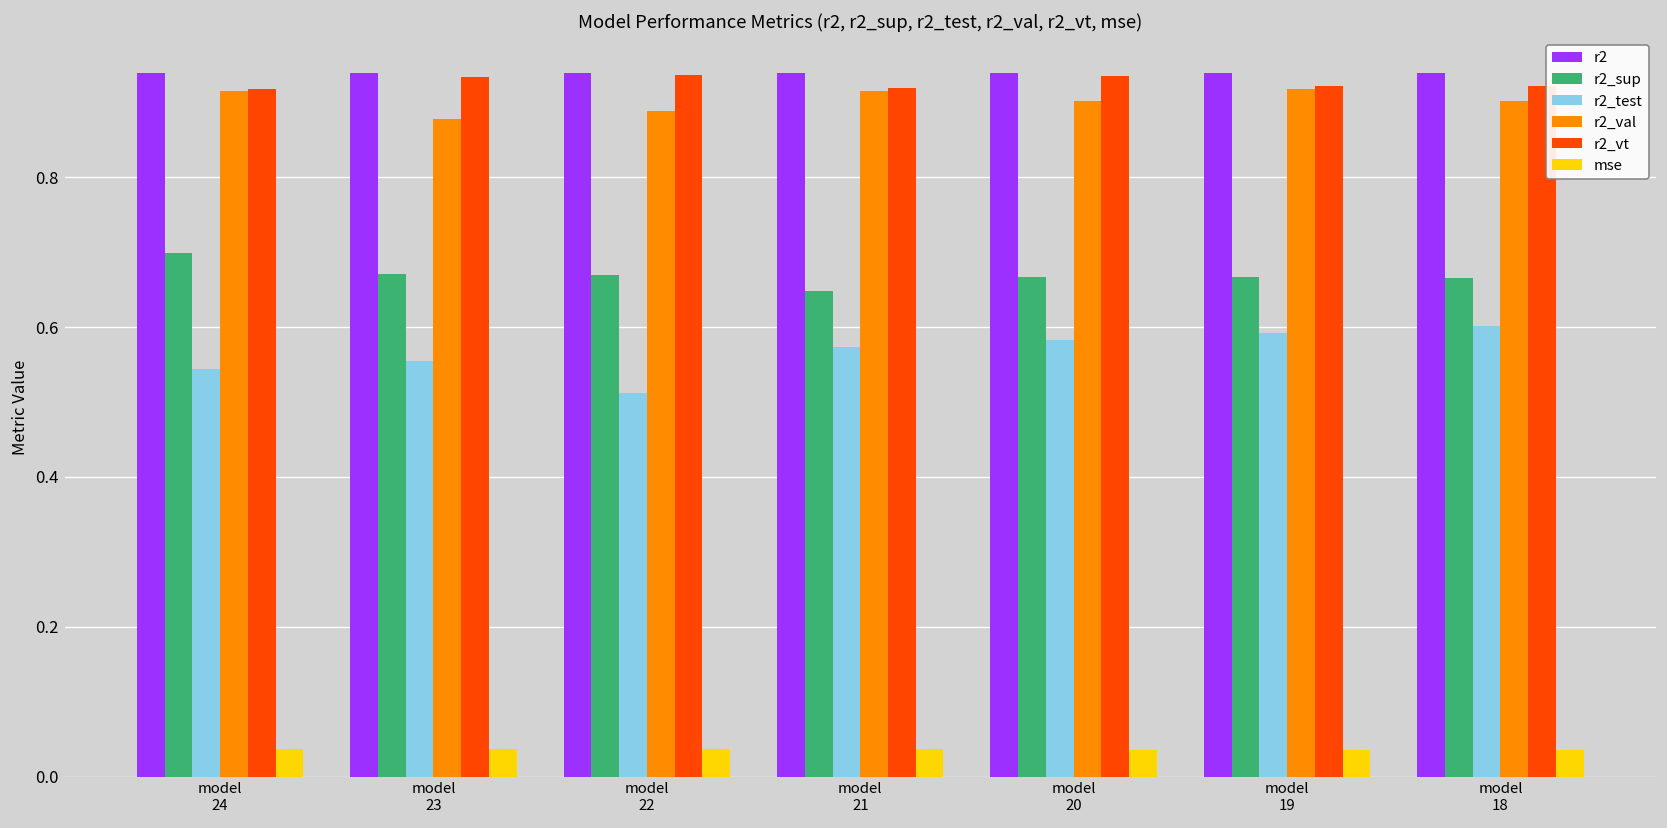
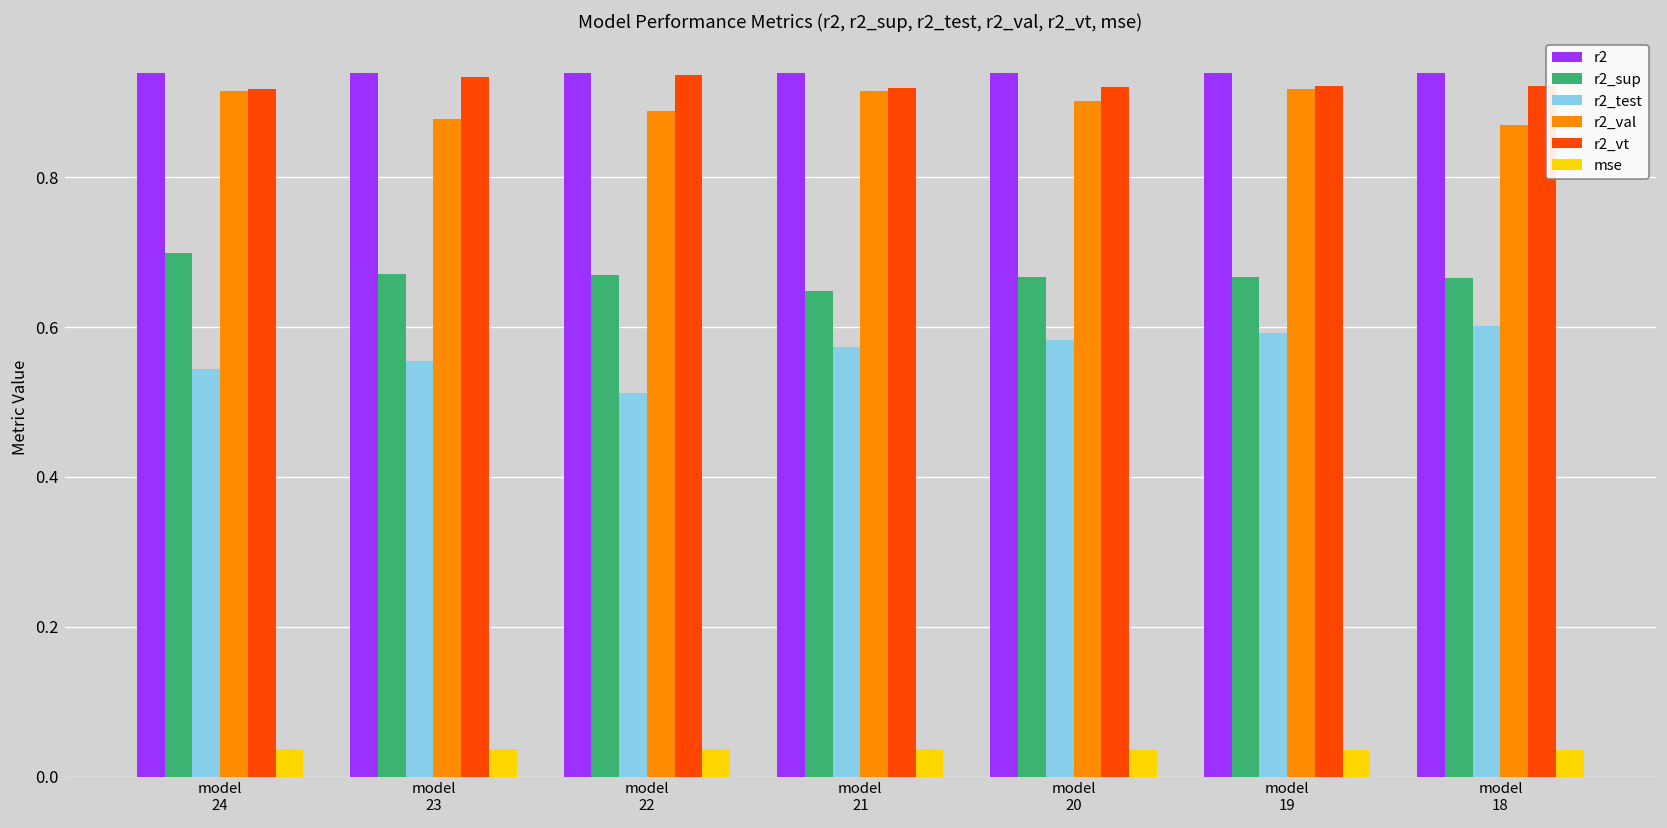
  {
    "r2": {
      "model 24": 0.94,
      "model 23": 0.94,
      "model 22": 0.94,
      "model 21": 0.94,
      "model 20": 0.94,
      "model 19": 0.94,
      "model 18": 0.94
    },
    "r2_sup": {
      "model 24": 0.70,
      "model 23": 0.67,
      "model 22": 0.67,
      "model 21": 0.65,
      "model 20": 0.67,
      "model 19": 0.67,
      "model 18": 0.67
    },
    "r2_test": {
      "model 24": 0.54,
      "model 23": 0.55,
      "model 22": 0.51,
      "model 21": 0.57,
      "model 20": 0.58,
      "model 19": 0.59,
      "model 18": 0.60
    },
    "r2_val": {
      "model 24": 0.92,
      "model 23": 0.88,
      "model 22": 0.89,
      "model 21": 0.92,
      "model 20": 0.90,
      "model 19": 0.92,
-     "model 18": 0.90
+     "model 18": 0.87
    },
    "r2_vt": {
      "model 24": 0.92,
      "model 23": 0.93,
      "model 22": 0.94,
      "model 21": 0.92,
-     "model 20": 0.94,
+     "model 20": 0.92,
      "model 19": 0.92,
      "model 18": 0.92
    },
    "mse": {
      "model 24": 0.04,
      "model 23": 0.04,
      "model 22": 0.04,
      "model 21": 0.04,
      "model 20": 0.04,
      "model 19": 0.04,
      "model 18": 0.04
    }
  }
